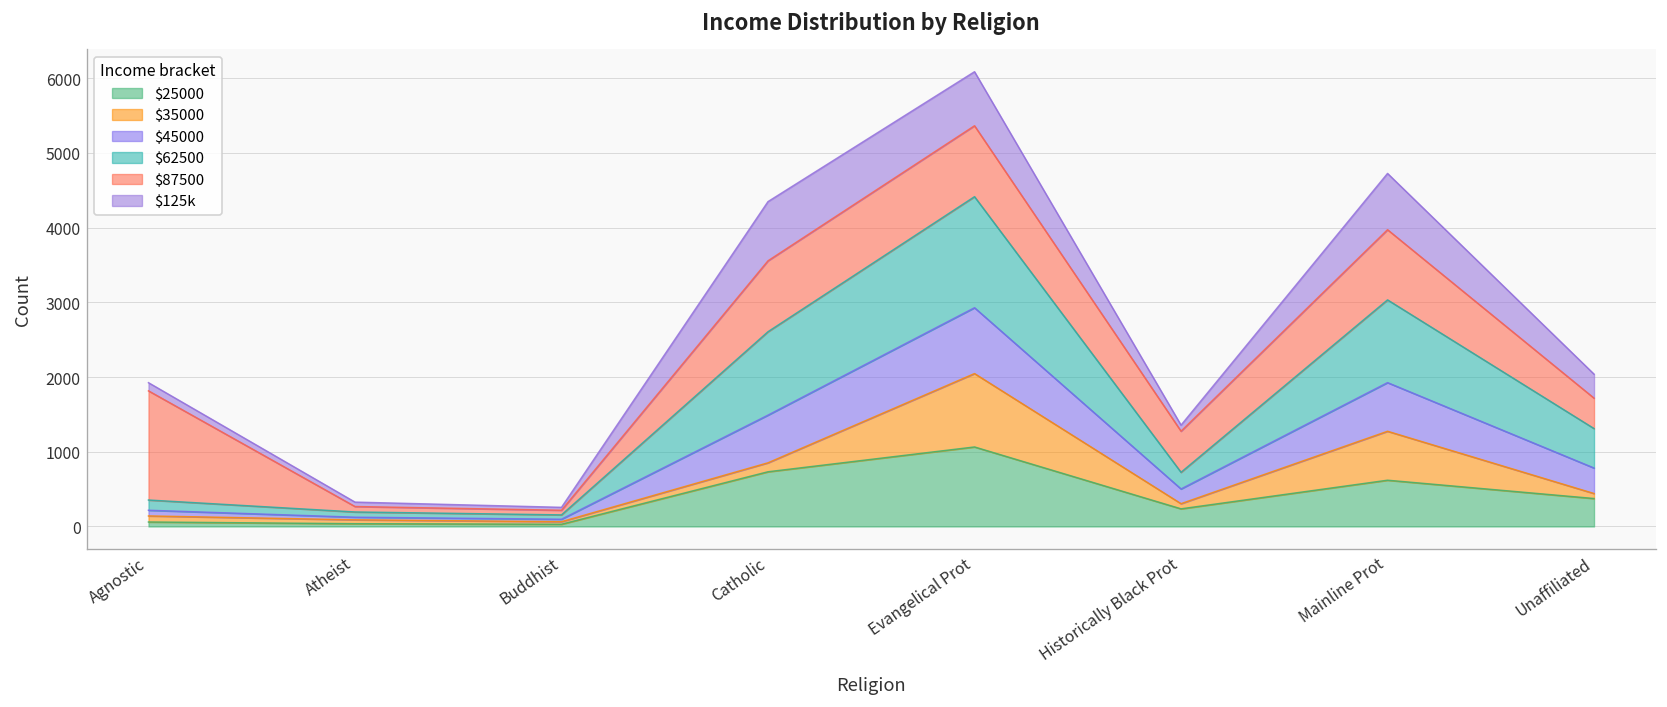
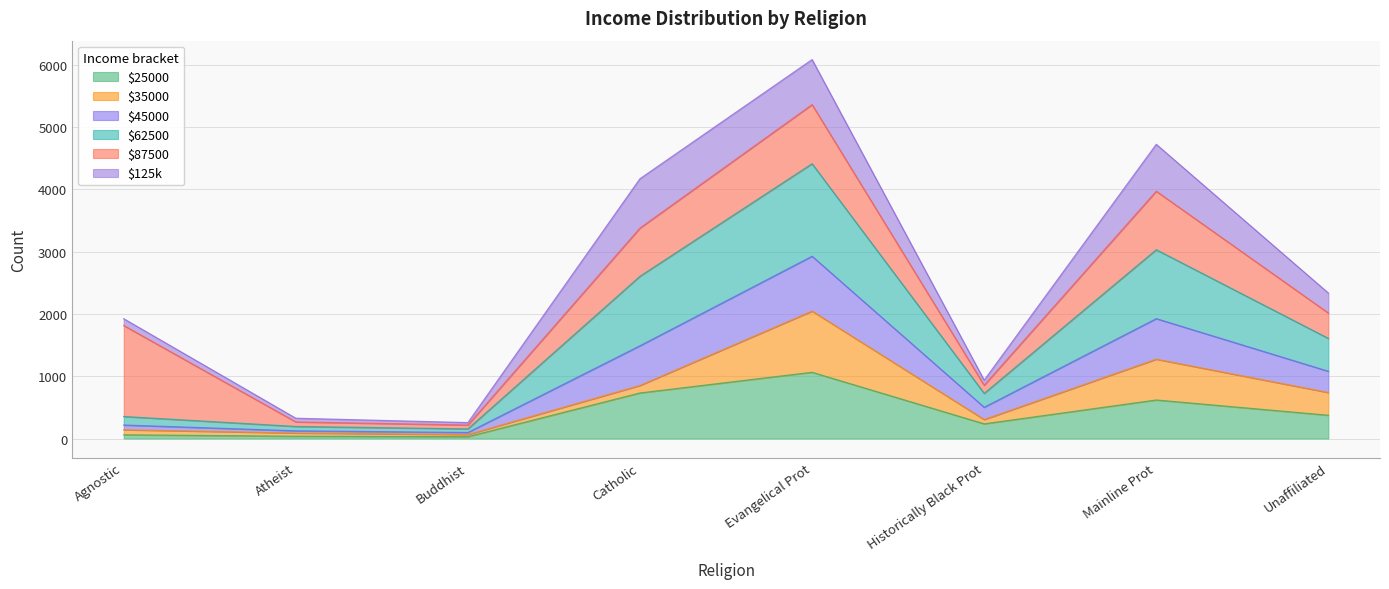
  {
    "$35000": {
      "Agnostic": 100,
      "Catholic": 100,
      "Evangelical Prot": 1000,
      "Historically Black Prot": 100,
      "Mainline Prot": 700,
-     "Unaffiliated": 100
+     "Unaffiliated": 400
    },
    "$87500": {
      "Agnostic": 1500,
      "Atheist": 100,
-     "Catholic": 900,
+     "Catholic": 800,
      "Evangelical Prot": 900,
-     "Historically Black Prot": 600,
+     "Historically Black Prot": 100,
      "Mainline Prot": 900,
      "Unaffiliated": 400
    }
  }
